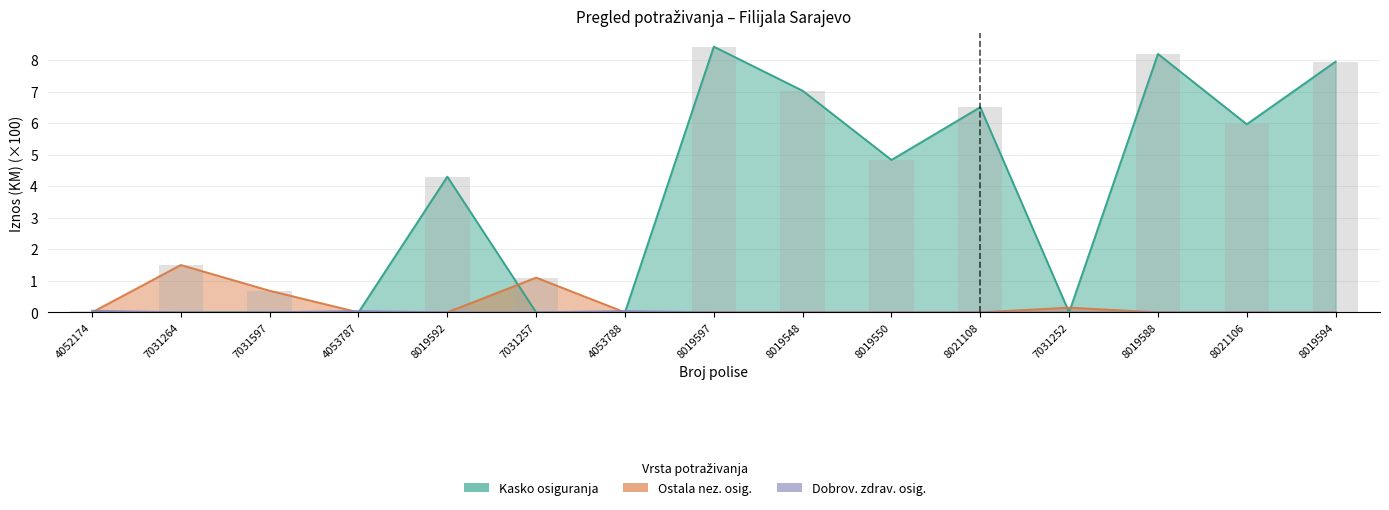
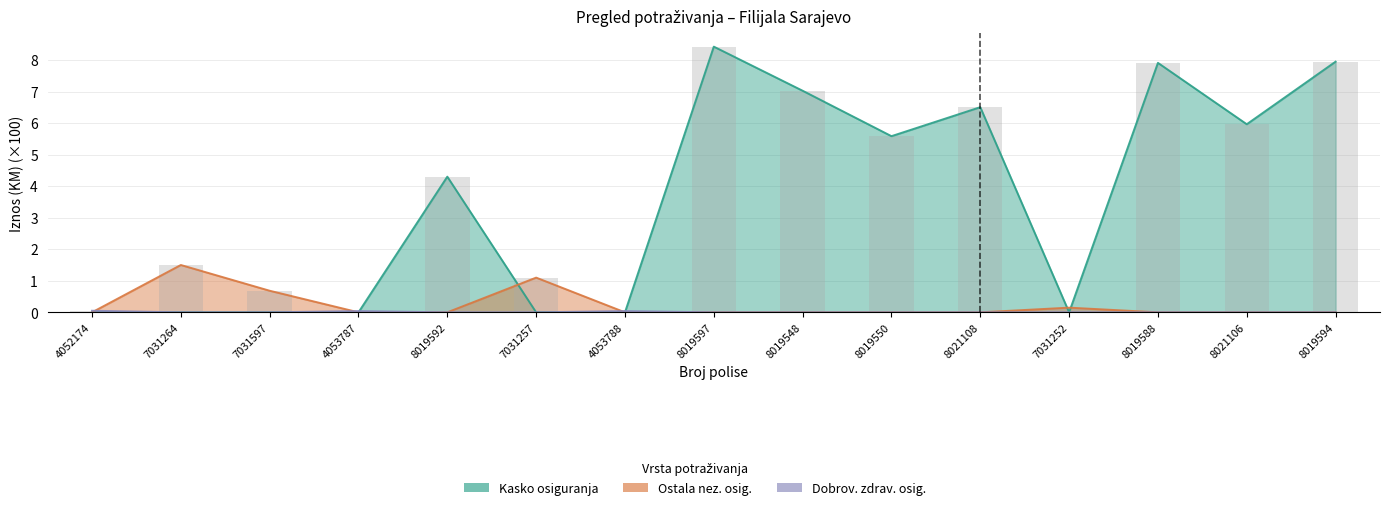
  {
    "Kasko osiguranja": {
      "8019592": 4.3,
      "8019597": 8.4,
      "8019548": 7.0,
-     "8019550": 4.8,
+     "8019550": 5.6,
      "8021108": 6.5,
-     "8019588": 8.2,
+     "8019588": 7.9,
      "8021106": 6.0,
      "8019594": 7.9
    },
    "Ostala nez. osig.": {
      "7031264": 1.5,
      "7031597": 0.7,
      "7031257": 1.1,
      "7031252": 0.1
    }
  }
